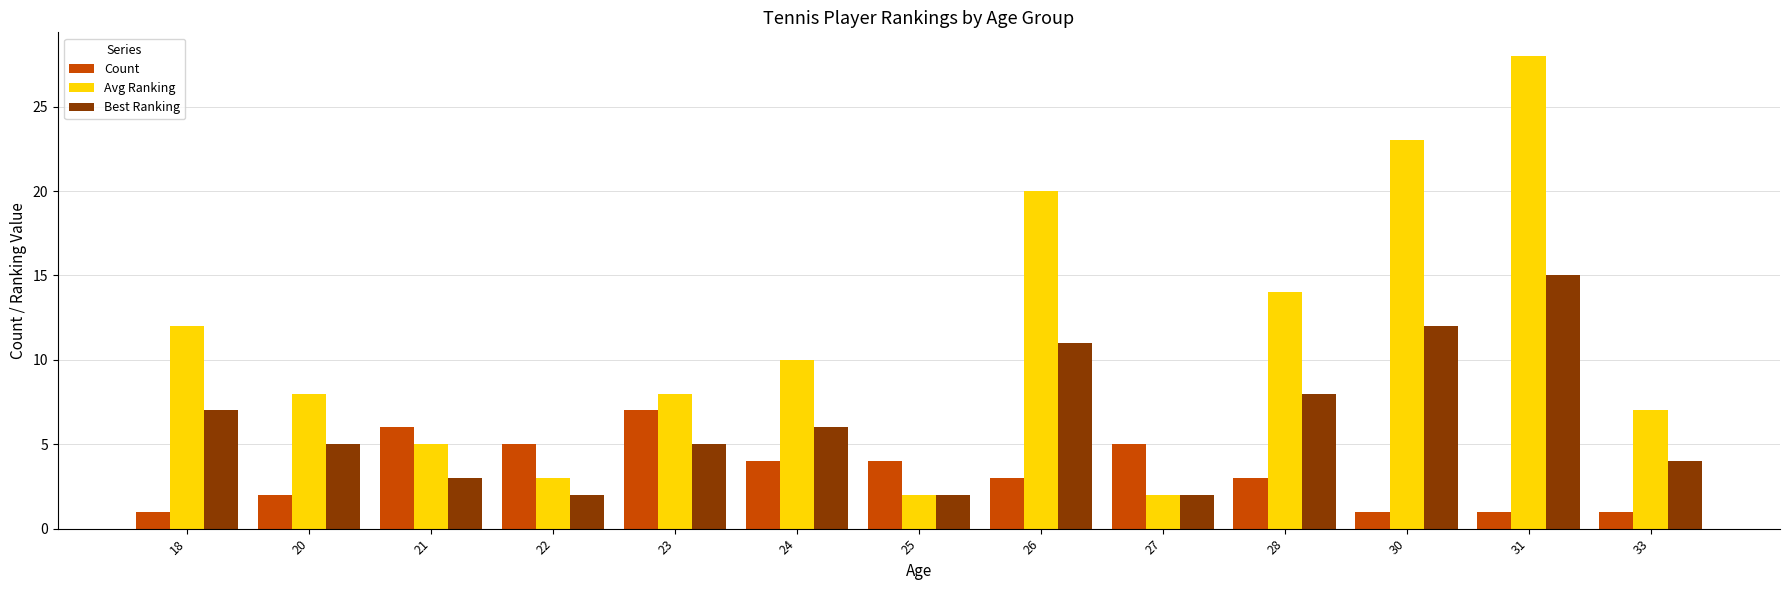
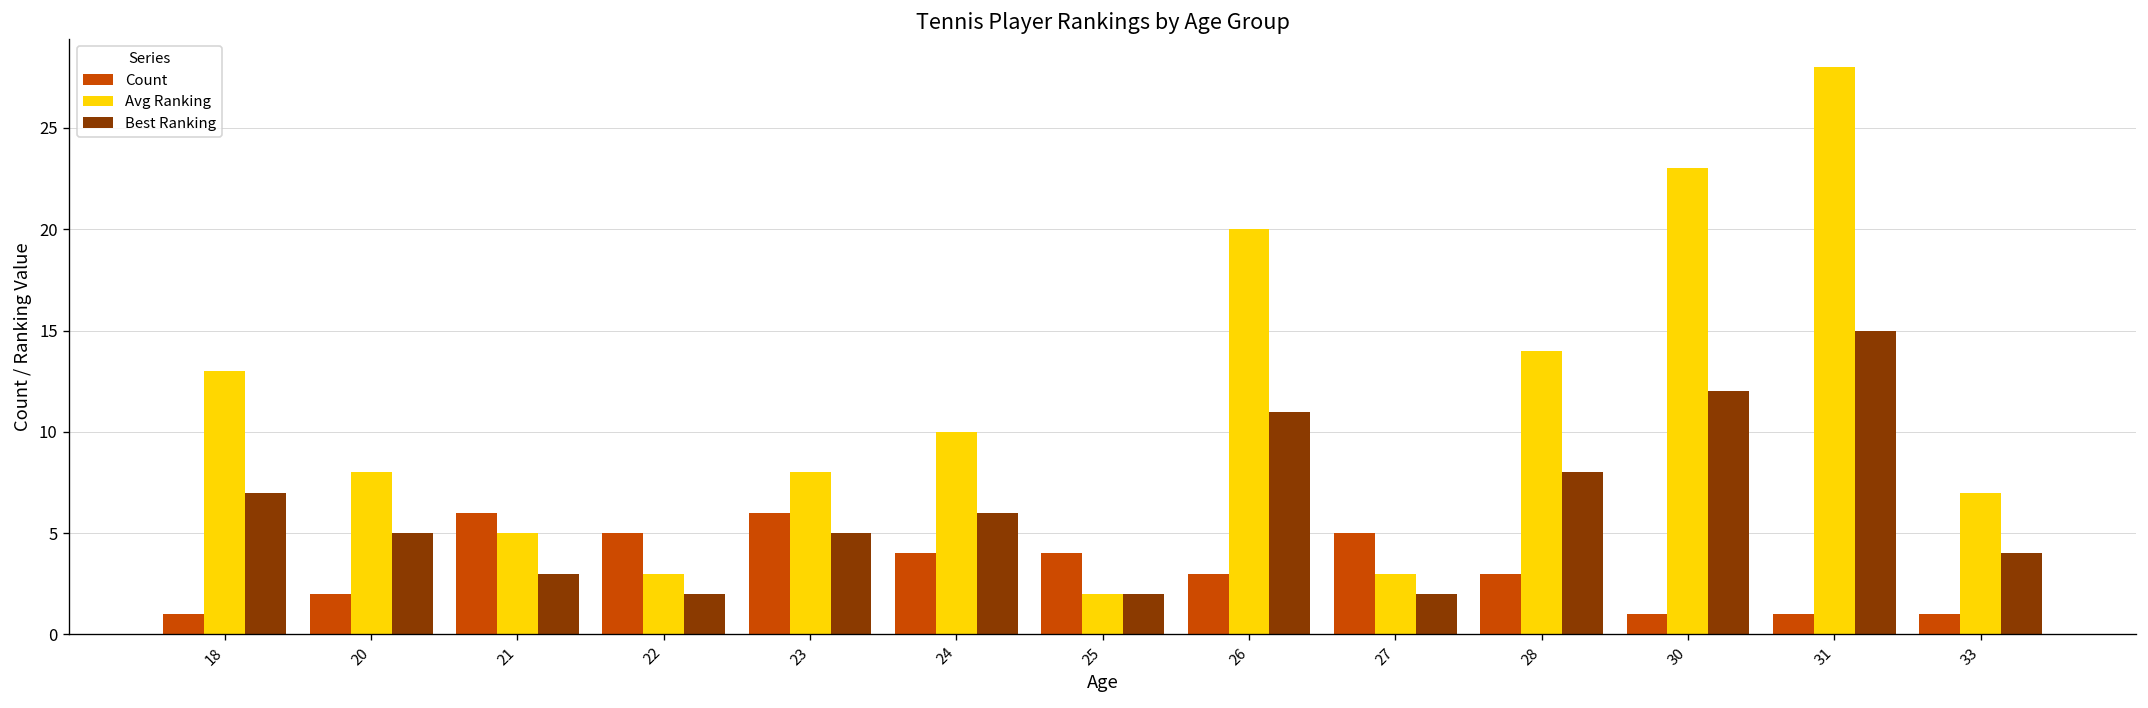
  {
    "Count": {
      "18": 1,
      "20": 2,
      "21": 6,
      "22": 5,
-     "23": 7,
+     "23": 6,
      "24": 4,
      "25": 4,
      "26": 3,
      "27": 5,
      "28": 3,
      "30": 1,
      "31": 1,
      "33": 1
    },
    "Avg Ranking": {
-     "18": 12,
+     "18": 13,
      "20": 8,
      "21": 5,
      "22": 3,
      "23": 8,
      "24": 10,
      "25": 2,
      "26": 20,
-     "27": 2,
+     "27": 3,
      "28": 14,
      "30": 23,
      "31": 28,
      "33": 7
    },
    "Best Ranking": {
      "18": 7,
      "20": 5,
      "21": 3,
      "22": 2,
      "23": 5,
      "24": 6,
      "25": 2,
      "26": 11,
      "27": 2,
      "28": 8,
      "30": 12,
      "31": 15,
      "33": 4
    }
  }
